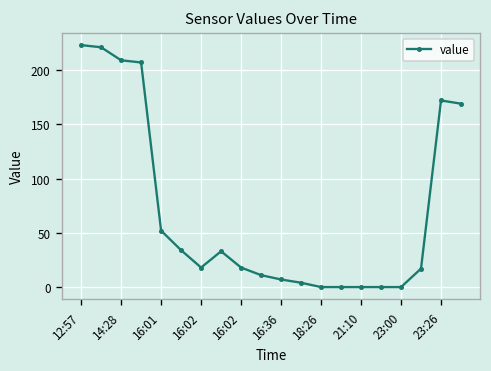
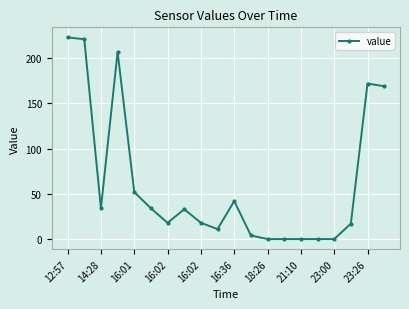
  {
    "12:57": 220,
-   "14:28": 210,
-   "16:36": 10,
+   "14:28": 30,
+   "16:36": 40,
    "18:26": 0,
    "21:10": 0,
    "23:00": 0
  }
